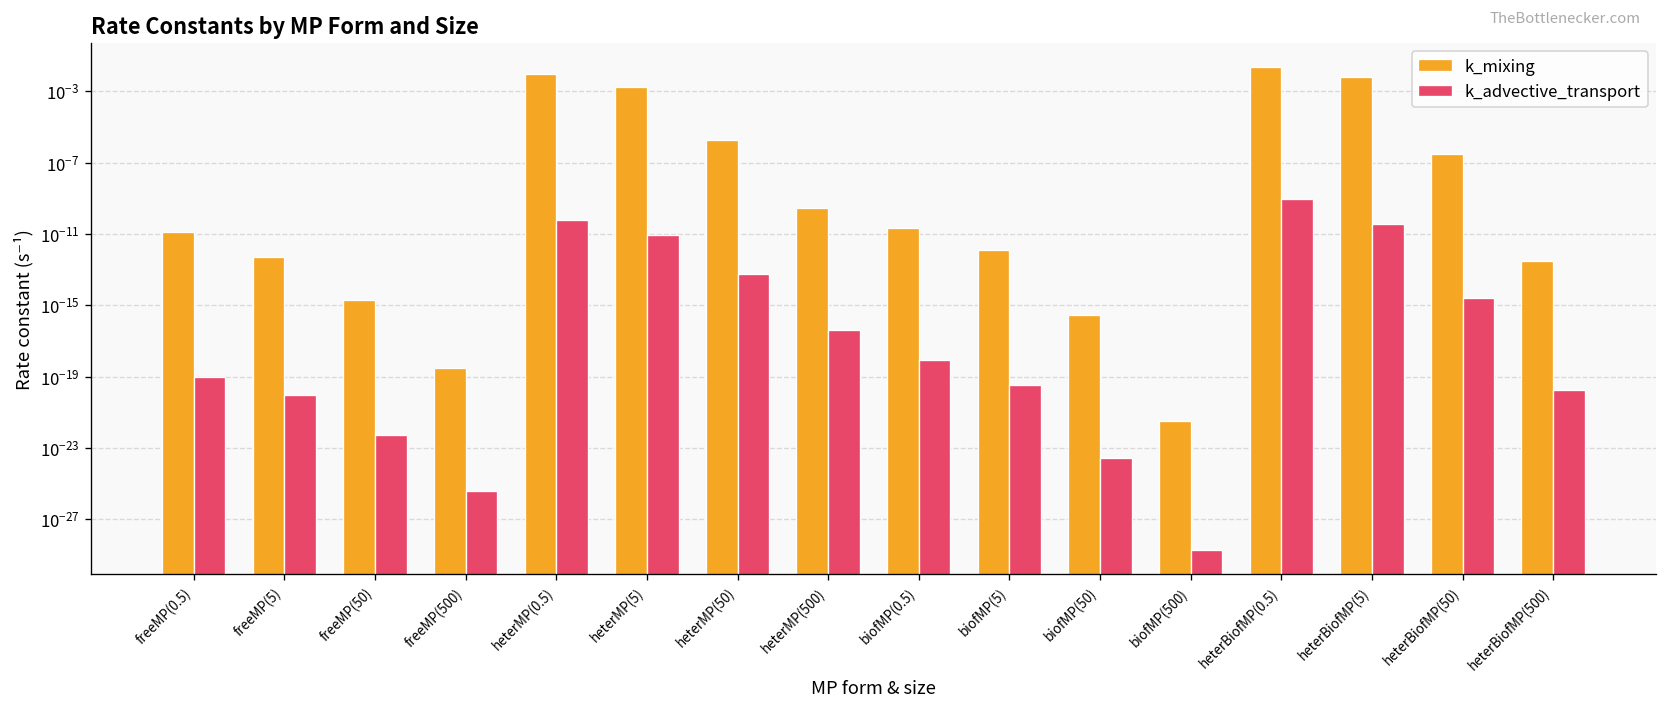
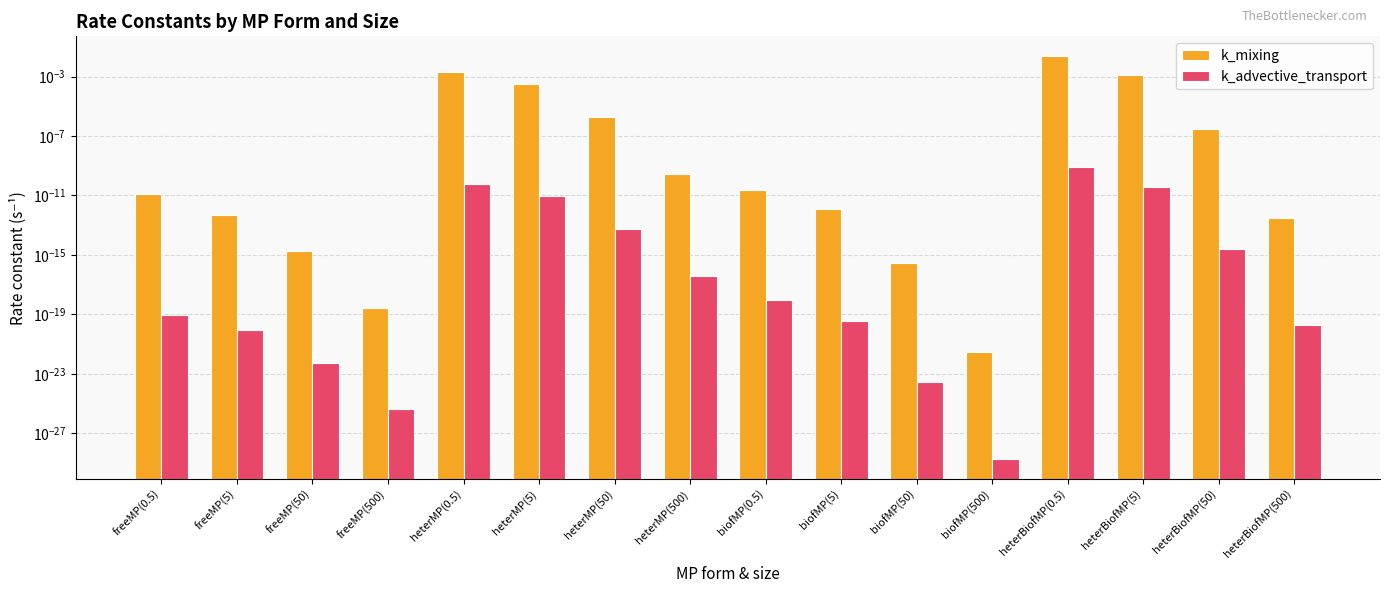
  {
    "k_mixing": {
      "freeMP(0.5)": 0.00000000001,
      "freeMP(5)": 0.000000000000,
      "freeMP(50)": 0.000000000000,
      "freeMP(500)": 0.000000000000,
-     "heterMP(0.5)": 0.01,
-     "heterMP(5)": 0.002,
+     "heterMP(0.5)": 0.002,
+     "heterMP(5)": 0.0003,
      "heterMP(50)": 0.000002,
      "heterMP(500)": 0.0000000003,
      "biofMP(0.5)": 0.00000000002,
      "biofMP(5)": 0.000000000001,
      "biofMP(50)": 0.000000000000,
      "biofMP(500)": 0.000000000000,
      "heterBiofMP(0.5)": 0.02,
-     "heterBiofMP(5)": 0.006,
+     "heterBiofMP(5)": 0.001,
      "heterBiofMP(50)": 0.0000003,
      "heterBiofMP(500)": 0.000000000000
    },
    "k_advective_transport": {
      "freeMP(0.5)": 0.000000000000,
      "freeMP(5)": 0.000000000000,
      "freeMP(50)": 0.000000000000,
      "freeMP(500)": 0.000000000000,
      "heterMP(0.5)": 0.00000000006,
      "heterMP(5)": 0.00000000001,
      "heterMP(50)": 0.000000000000,
      "heterMP(500)": 0.000000000000,
      "biofMP(0.5)": 0.000000000000,
      "biofMP(5)": 0.000000000000,
      "biofMP(50)": 0.000000000000,
      "biofMP(500)": 0.000000000000,
      "heterBiofMP(0.5)": 0.000000001,
      "heterBiofMP(5)": 0.00000000003,
      "heterBiofMP(50)": 0.000000000000,
      "heterBiofMP(500)": 0.000000000000
    }
  }
